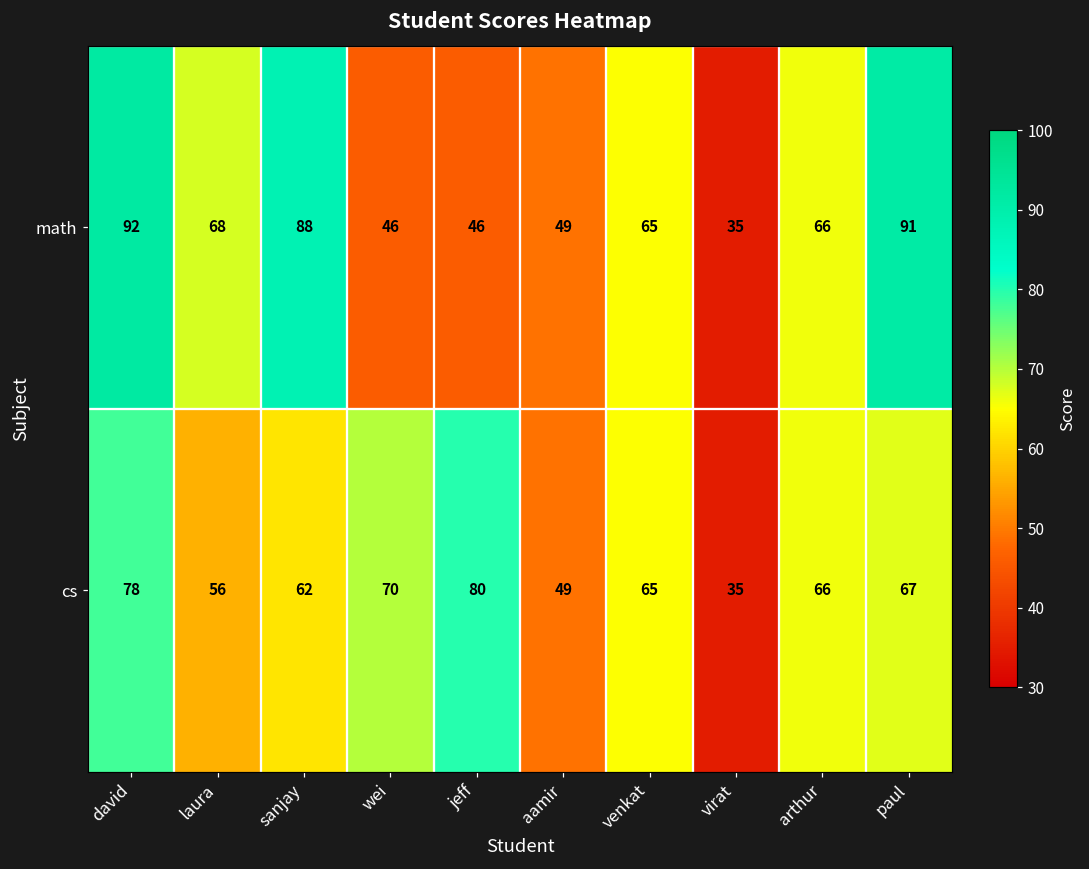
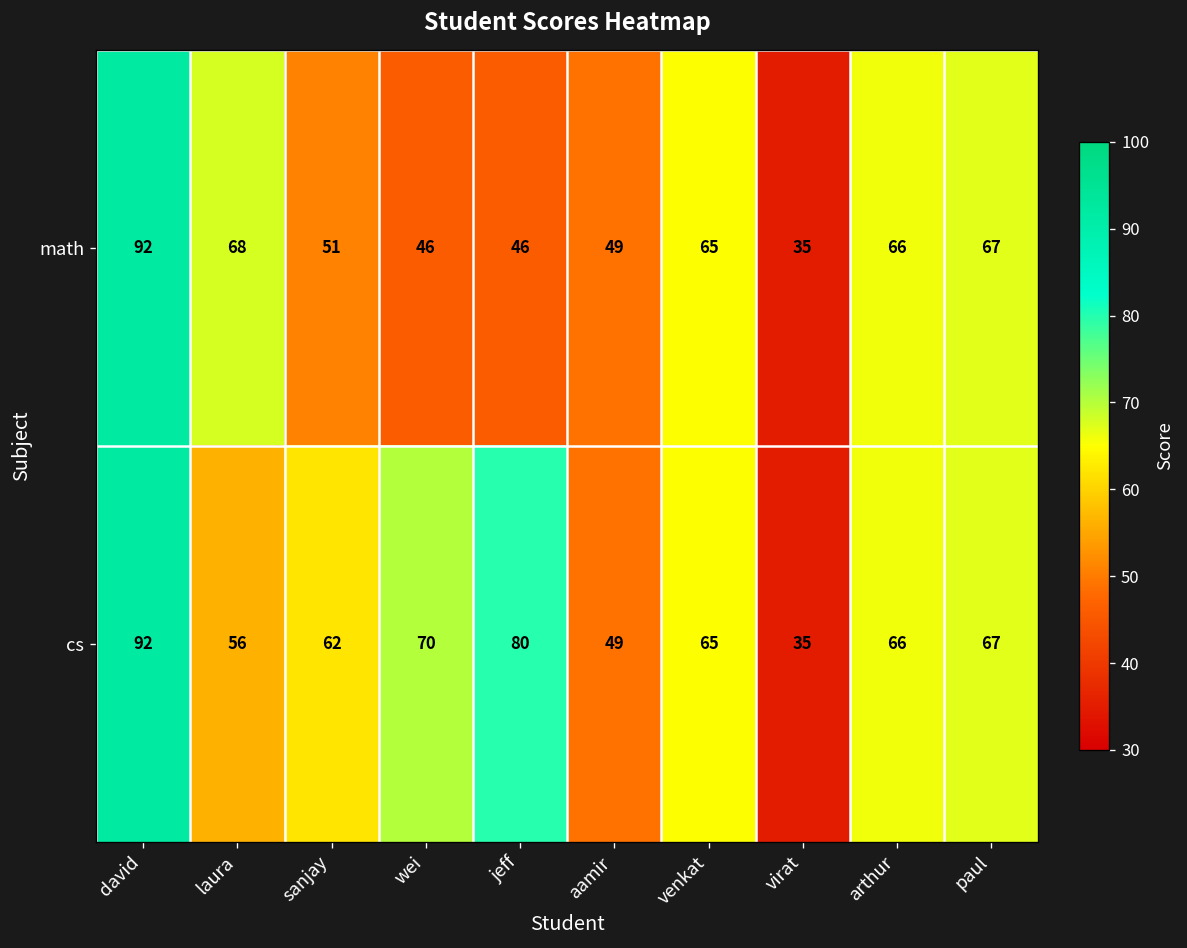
  {
    "math": {
      "david": 92,
      "laura": 68,
-     "sanjay": 88,
+     "sanjay": 51,
      "wei": 46,
      "jeff": 46,
      "aamir": 49,
      "venkat": 65,
      "virat": 35,
      "arthur": 66,
-     "paul": 91
+     "paul": 67
    },
    "cs": {
-     "david": 78,
+     "david": 92,
      "laura": 56,
      "sanjay": 62,
      "wei": 70,
      "jeff": 80,
      "aamir": 49,
      "venkat": 65,
      "virat": 35,
      "arthur": 66,
      "paul": 67
    }
  }
